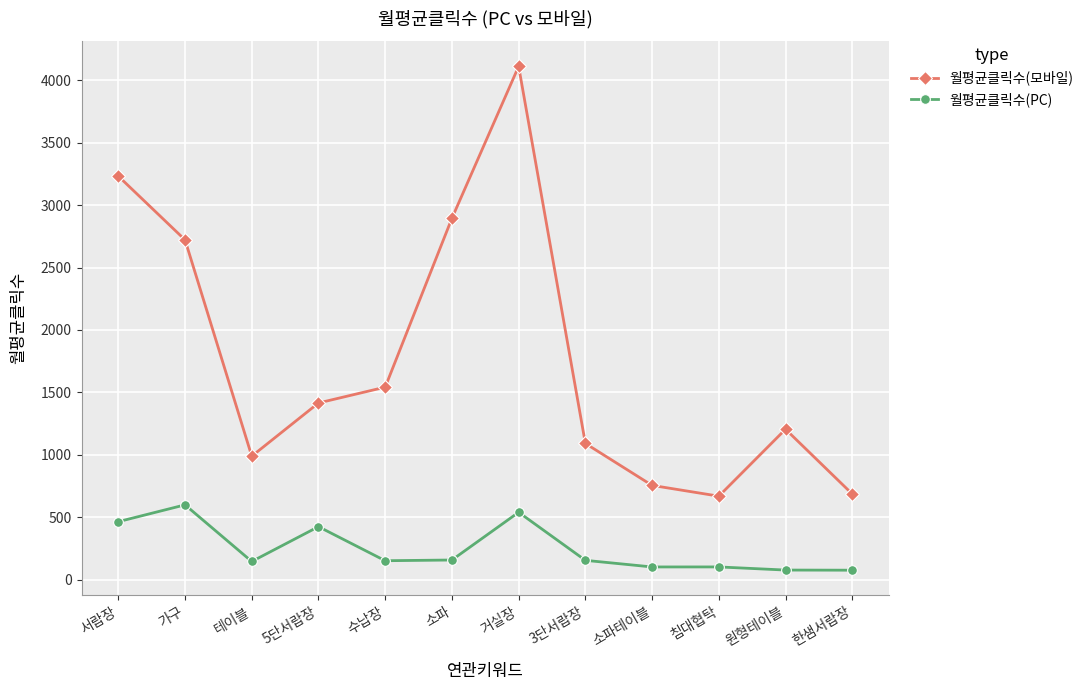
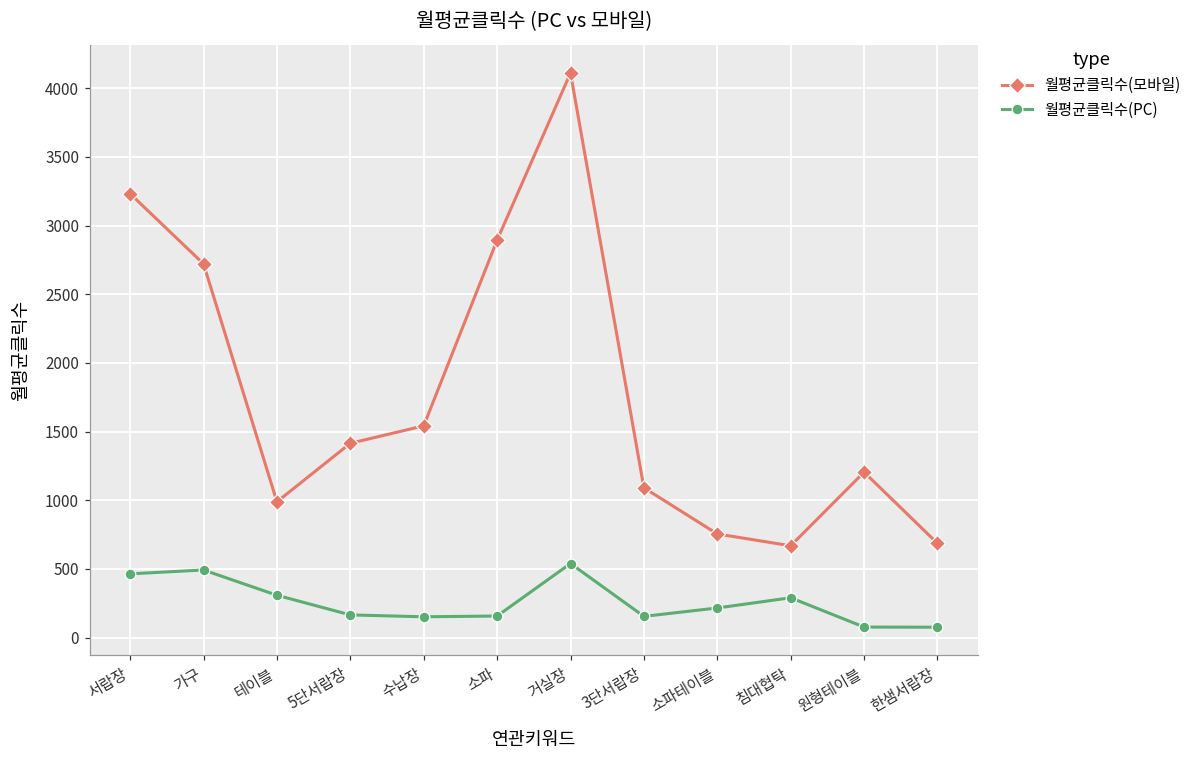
  {
    "월평균클릭수(모바일)": {
      "서랍장": 3230,
      "가구": 2720,
      "테이블": 990,
      "5단서랍장": 1420,
      "수납장": 1540,
      "소파": 2890,
      "거실장": 4110,
      "3단서랍장": 1090,
      "소파테이블": 760,
      "침대협탁": 670,
      "원형테이블": 1200,
      "한샘서랍장": 690
    },
    "월평균클릭수(PC)": {
      "서랍장": 460,
-     "가구": 600,
-     "테이블": 150,
-     "5단서랍장": 420,
+     "가구": 490,
+     "테이블": 310,
+     "5단서랍장": 170,
      "수납장": 150,
      "소파": 160,
      "거실장": 540,
      "3단서랍장": 150,
-     "소파테이블": 100,
-     "침대협탁": 100,
+     "소파테이블": 220,
+     "침대협탁": 290,
      "원형테이블": 80,
      "한샘서랍장": 80
    }
  }
